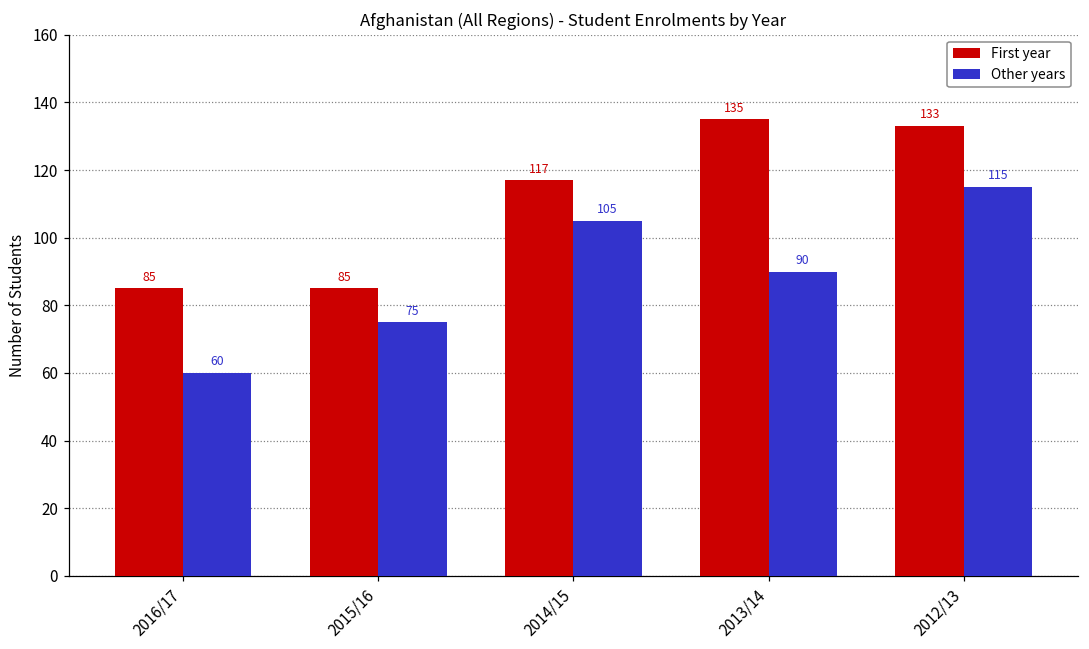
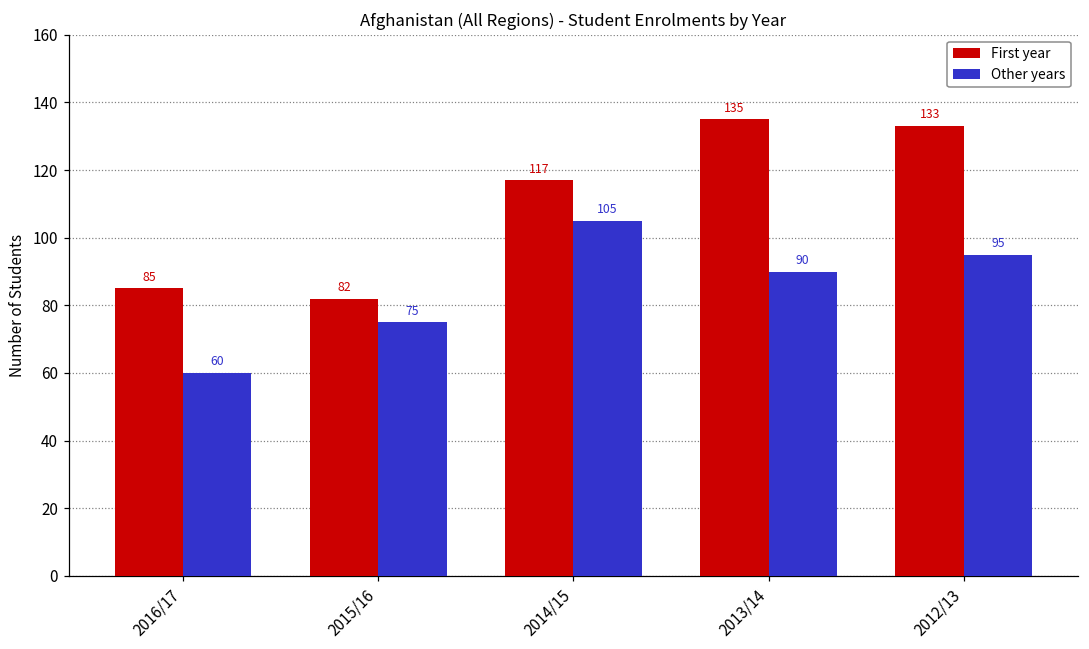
  {
    "First year": {
      "2016/17": 85,
-     "2015/16": 85,
+     "2015/16": 82,
      "2014/15": 117,
      "2013/14": 135,
      "2012/13": 133
    },
    "Other years": {
      "2016/17": 60,
      "2015/16": 75,
      "2014/15": 105,
      "2013/14": 90,
-     "2012/13": 115
+     "2012/13": 95
    }
  }
